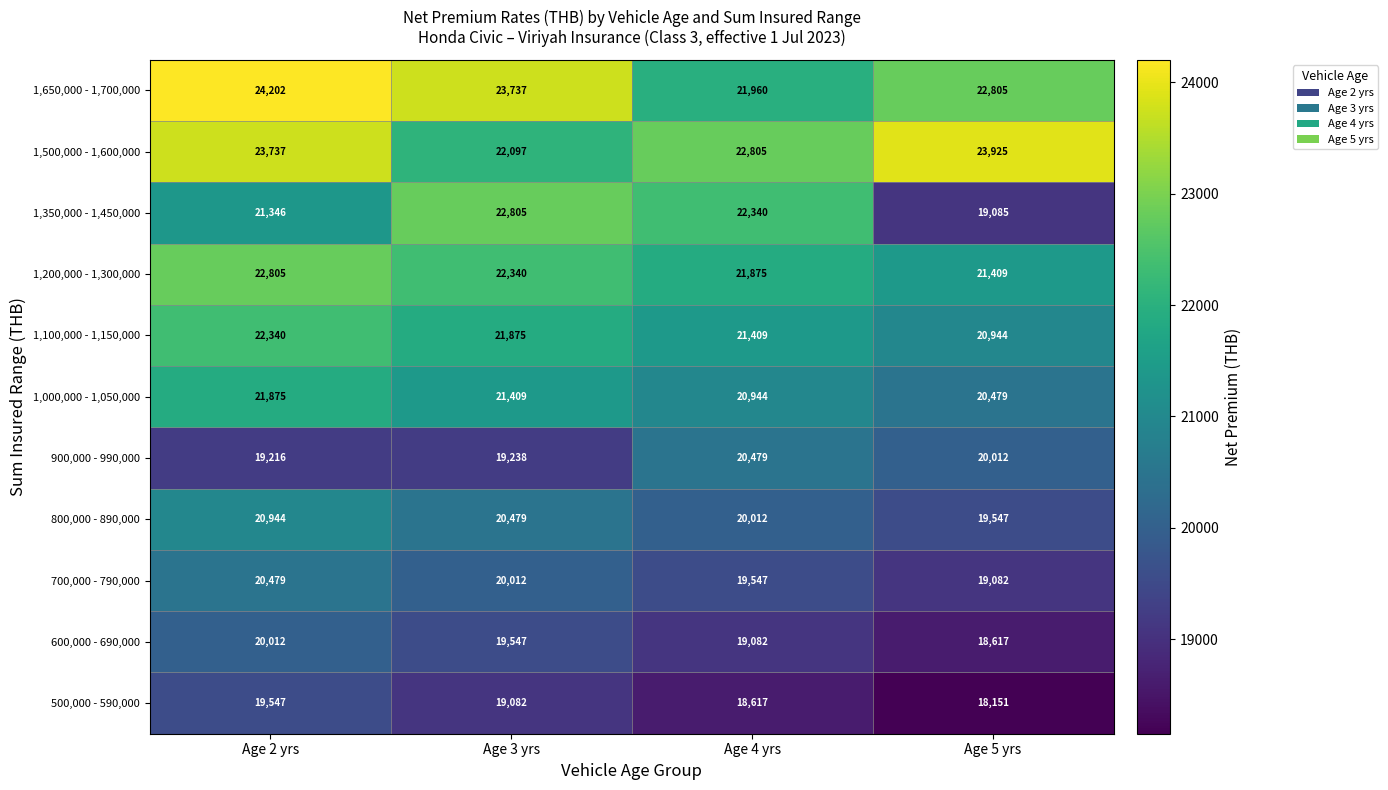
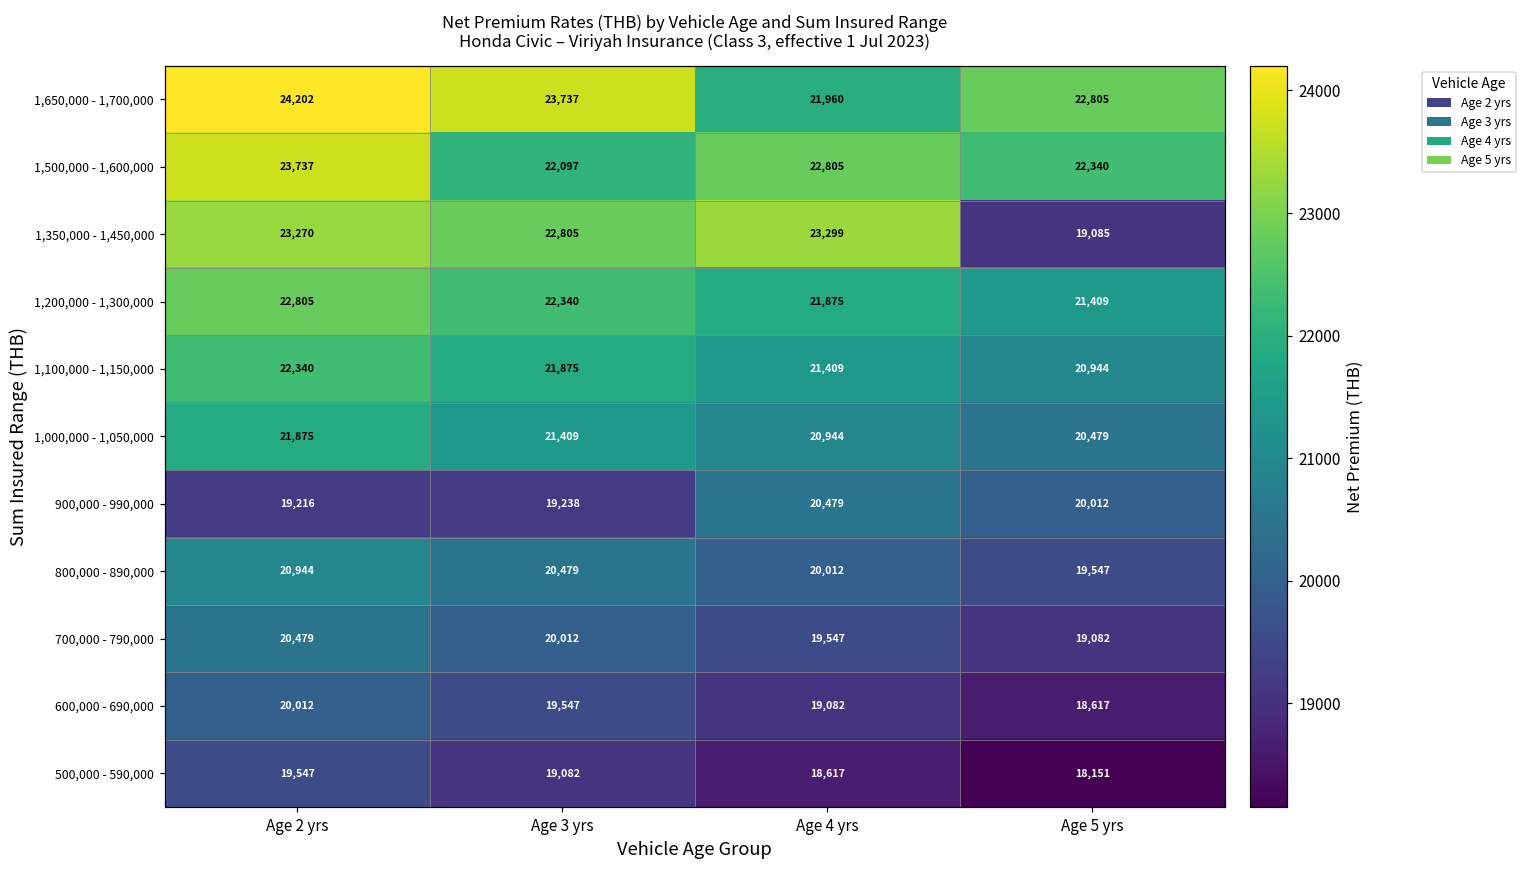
  {
    "1,650,000 - 1,700,000": {
      "Age 2 yrs": "24,202",
      "Age 3 yrs": "23,737",
      "Age 4 yrs": "21,960",
      "Age 5 yrs": "22,805"
    },
    "1,500,000 - 1,600,000": {
      "Age 2 yrs": "23,737",
      "Age 3 yrs": "22,097",
      "Age 4 yrs": "22,805",
-     "Age 5 yrs": "23,925"
+     "Age 5 yrs": "22,340"
    },
    "1,350,000 - 1,450,000": {
-     "Age 2 yrs": "21,346",
+     "Age 2 yrs": "23,270",
      "Age 3 yrs": "22,805",
-     "Age 4 yrs": "22,340",
+     "Age 4 yrs": "23,299",
      "Age 5 yrs": "19,085"
    },
    "1,200,000 - 1,300,000": {
      "Age 2 yrs": "22,805",
      "Age 3 yrs": "22,340",
      "Age 4 yrs": "21,875",
      "Age 5 yrs": "21,409"
    },
    "1,100,000 - 1,150,000": {
      "Age 2 yrs": "22,340",
      "Age 3 yrs": "21,875",
      "Age 4 yrs": "21,409",
      "Age 5 yrs": "20,944"
    },
    "1,000,000 - 1,050,000": {
      "Age 2 yrs": "21,875",
      "Age 3 yrs": "21,409",
      "Age 4 yrs": "20,944",
      "Age 5 yrs": "20,479"
    },
    "900,000 - 990,000": {
      "Age 2 yrs": "19,216",
      "Age 3 yrs": "19,238",
      "Age 4 yrs": "20,479",
      "Age 5 yrs": "20,012"
    },
    "800,000 - 890,000": {
      "Age 2 yrs": "20,944",
      "Age 3 yrs": "20,479",
      "Age 4 yrs": "20,012",
      "Age 5 yrs": "19,547"
    },
    "700,000 - 790,000": {
      "Age 2 yrs": "20,479",
      "Age 3 yrs": "20,012",
      "Age 4 yrs": "19,547",
      "Age 5 yrs": "19,082"
    },
    "600,000 - 690,000": {
      "Age 2 yrs": "20,012",
      "Age 3 yrs": "19,547",
      "Age 4 yrs": "19,082",
      "Age 5 yrs": "18,617"
    },
    "500,000 - 590,000": {
      "Age 2 yrs": "19,547",
      "Age 3 yrs": "19,082",
      "Age 4 yrs": "18,617",
      "Age 5 yrs": "18,151"
    }
  }
